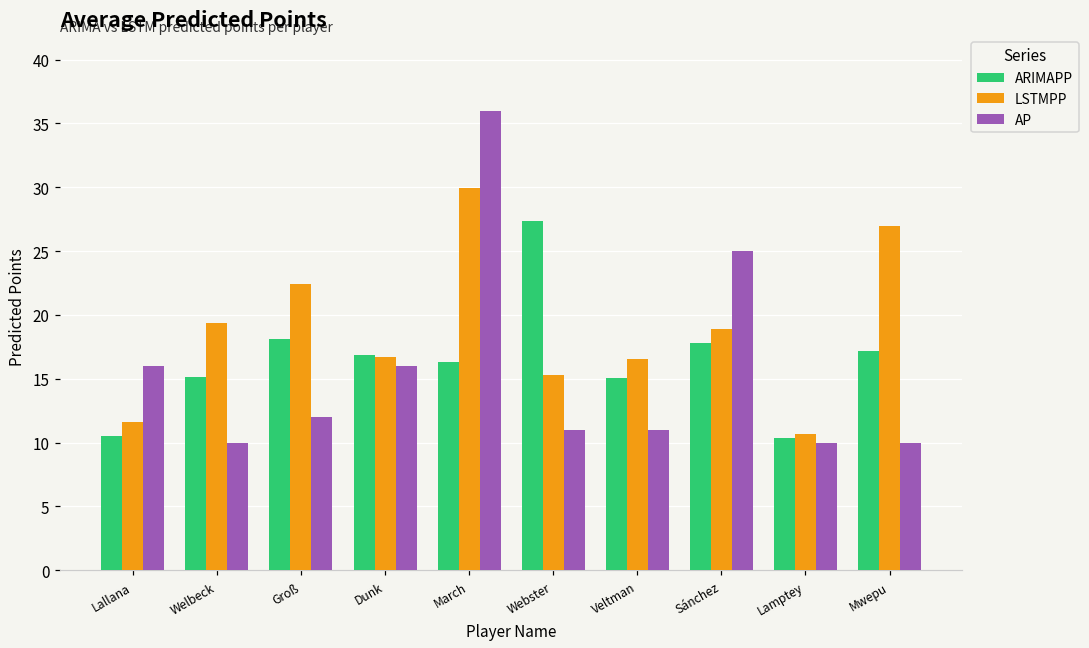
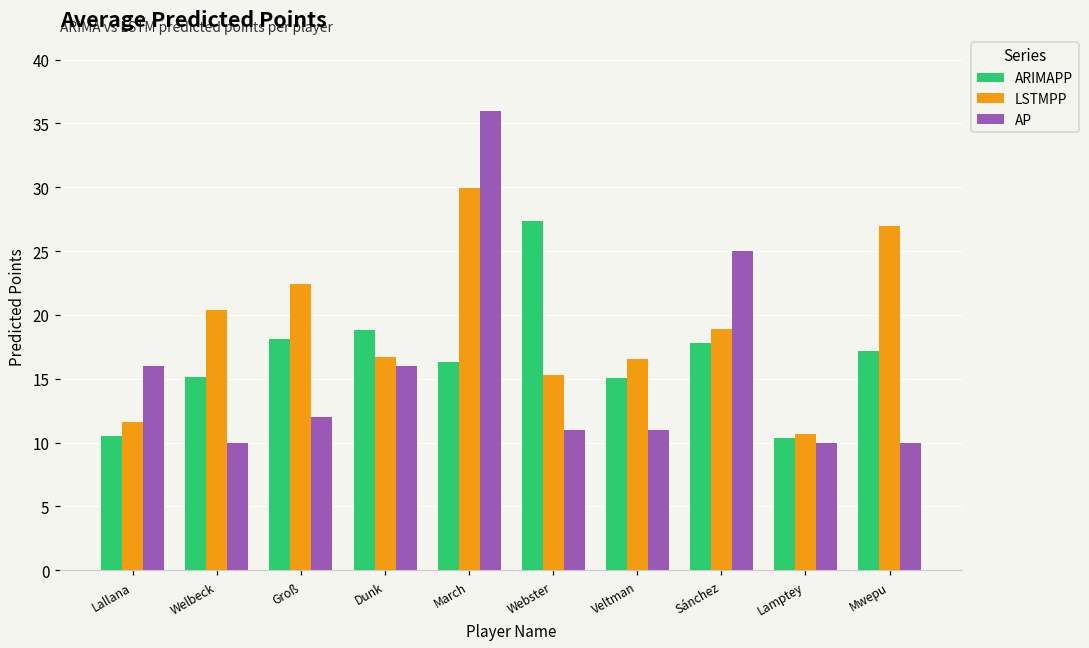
  {
    "ARIMAPP": {
      "Lallana": 10.5,
      "Welbeck": 15.1,
      "Groß": 18.1,
-     "Dunk": 16.8,
+     "Dunk": 18.9,
      "March": 16.3,
      "Webster": 27.3,
      "Veltman": 15.1,
      "Sánchez": 17.8,
      "Lamptey": 10.4,
      "Mwepu": 17.2
    },
    "LSTMPP": {
      "Lallana": 11.6,
-     "Welbeck": 19.4,
+     "Welbeck": 20.4,
      "Groß": 22.4,
      "Dunk": 16.7,
      "March": 30.0,
      "Webster": 15.3,
      "Veltman": 16.5,
      "Sánchez": 18.9,
      "Lamptey": 10.6,
      "Mwepu": 27.0
    },
    "AP": {
      "Lallana": 16.0,
      "Welbeck": 10.0,
      "Groß": 12.0,
      "Dunk": 16.0,
      "March": 36.0,
      "Webster": 11.0,
      "Veltman": 11.0,
      "Sánchez": 25.0,
      "Lamptey": 10.0,
      "Mwepu": 10.0
    }
  }
